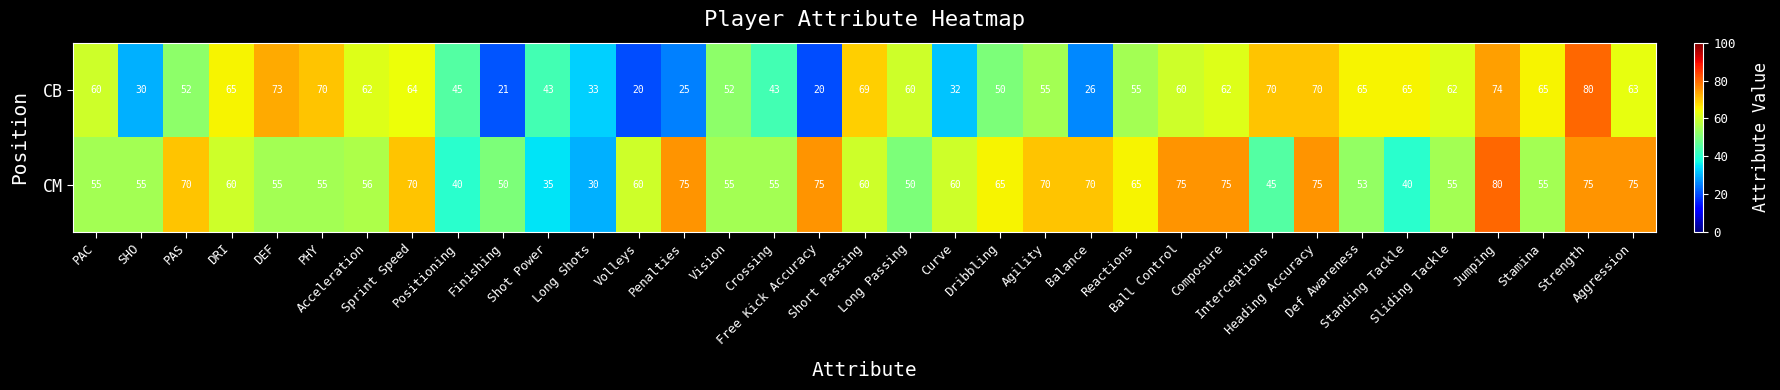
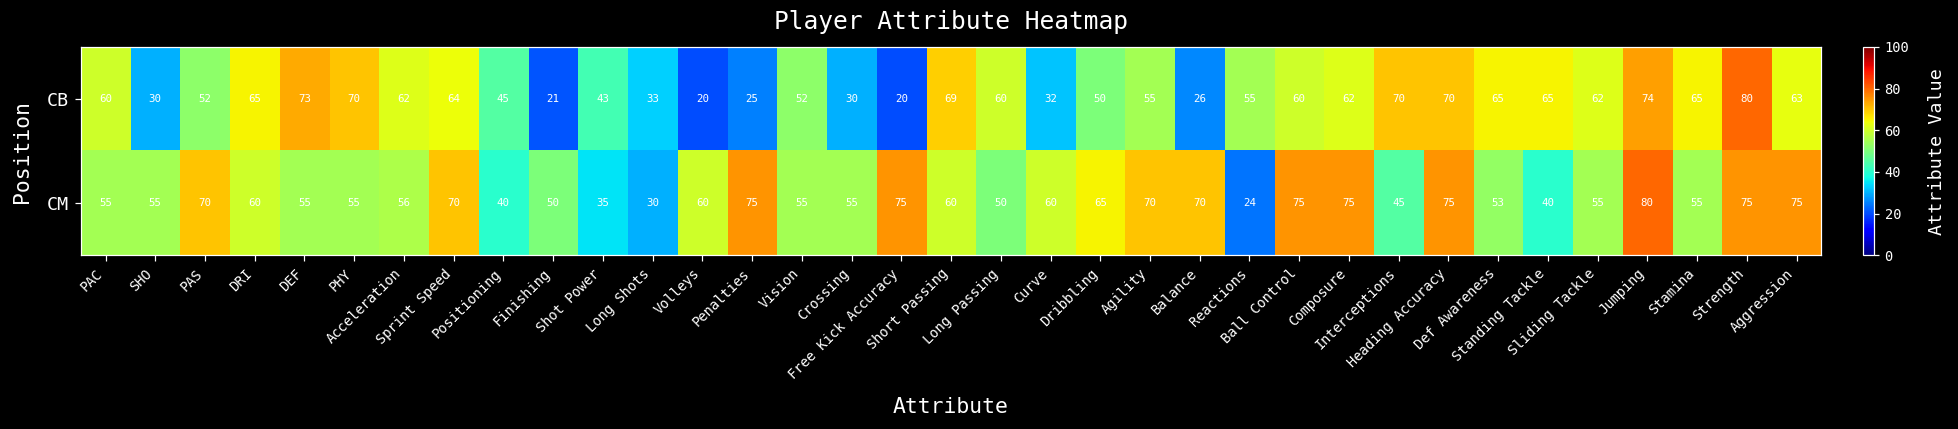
  {
    "CB": {
      "PAC": 60,
      "SHO": 30,
      "PAS": 52,
      "DRI": 65,
      "DEF": 73,
      "PHY": 70,
      "Acceleration": 62,
      "Sprint Speed": 64,
      "Positioning": 45,
      "Finishing": 21,
      "Shot Power": 43,
      "Long Shots": 33,
      "Volleys": 20,
      "Penalties": 25,
      "Vision": 52,
-     "Crossing": 43,
+     "Crossing": 30,
      "Free Kick Accuracy": 20,
      "Short Passing": 69,
      "Long Passing": 60,
      "Curve": 32,
      "Dribbling": 50,
      "Agility": 55,
      "Balance": 26,
      "Reactions": 55,
      "Ball Control": 60,
      "Composure": 62,
      "Interceptions": 70,
      "Heading Accuracy": 70,
      "Def Awareness": 65,
      "Standing Tackle": 65,
      "Sliding Tackle": 62,
      "Jumping": 74,
      "Stamina": 65,
      "Strength": 80,
      "Aggression": 63
    },
    "CM": {
      "PAC": 55,
      "SHO": 55,
      "PAS": 70,
      "DRI": 60,
      "DEF": 55,
      "PHY": 55,
      "Acceleration": 56,
      "Sprint Speed": 70,
      "Positioning": 40,
      "Finishing": 50,
      "Shot Power": 35,
      "Long Shots": 30,
      "Volleys": 60,
      "Penalties": 75,
      "Vision": 55,
      "Crossing": 55,
      "Free Kick Accuracy": 75,
      "Short Passing": 60,
      "Long Passing": 50,
      "Curve": 60,
      "Dribbling": 65,
      "Agility": 70,
      "Balance": 70,
-     "Reactions": 65,
+     "Reactions": 24,
      "Ball Control": 75,
      "Composure": 75,
      "Interceptions": 45,
      "Heading Accuracy": 75,
      "Def Awareness": 53,
      "Standing Tackle": 40,
      "Sliding Tackle": 55,
      "Jumping": 80,
      "Stamina": 55,
      "Strength": 75,
      "Aggression": 75
    }
  }
